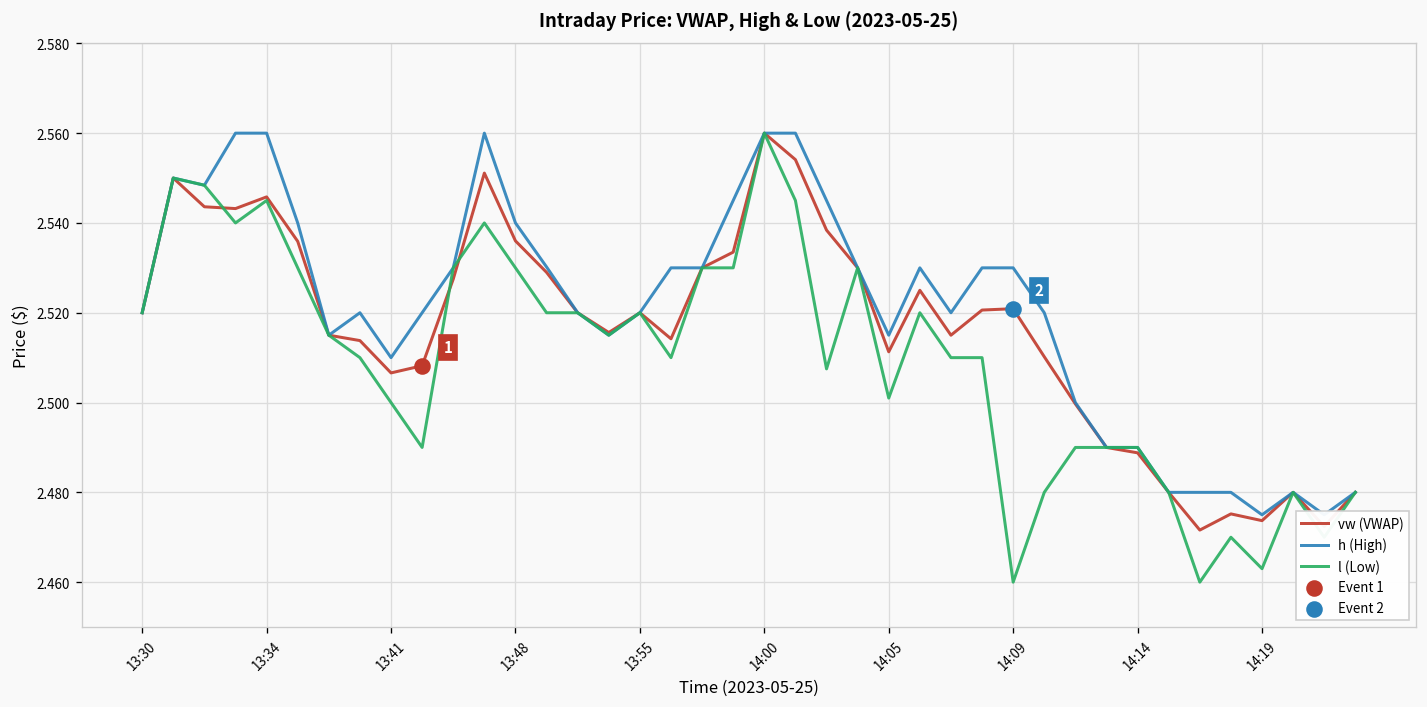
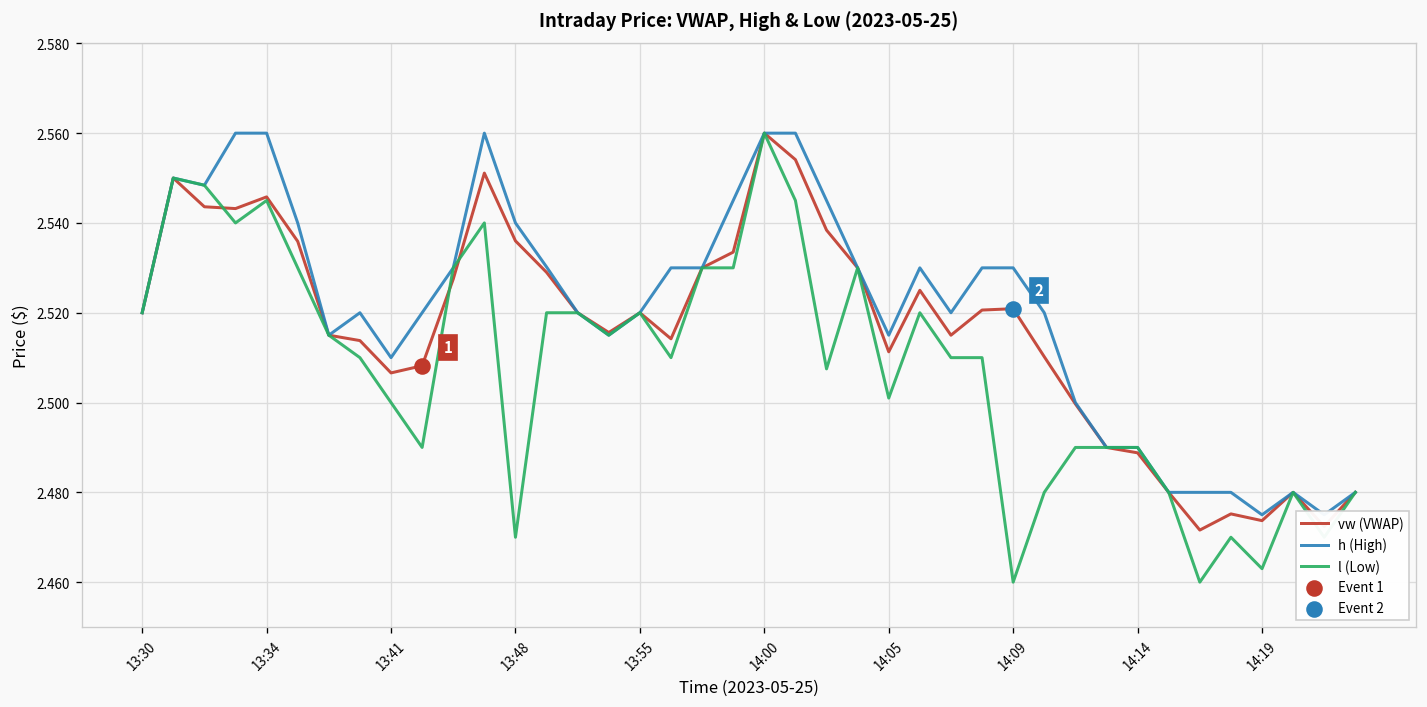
  {
    "l (Low)": {
      "13:34": 2.545,
      "13:41": 2.50,
-     "13:48": 2.53,
+     "13:48": 2.47,
      "14:05": 2.501,
      "14:09": 2.46,
      "14:19": 2.463
    }
  }
